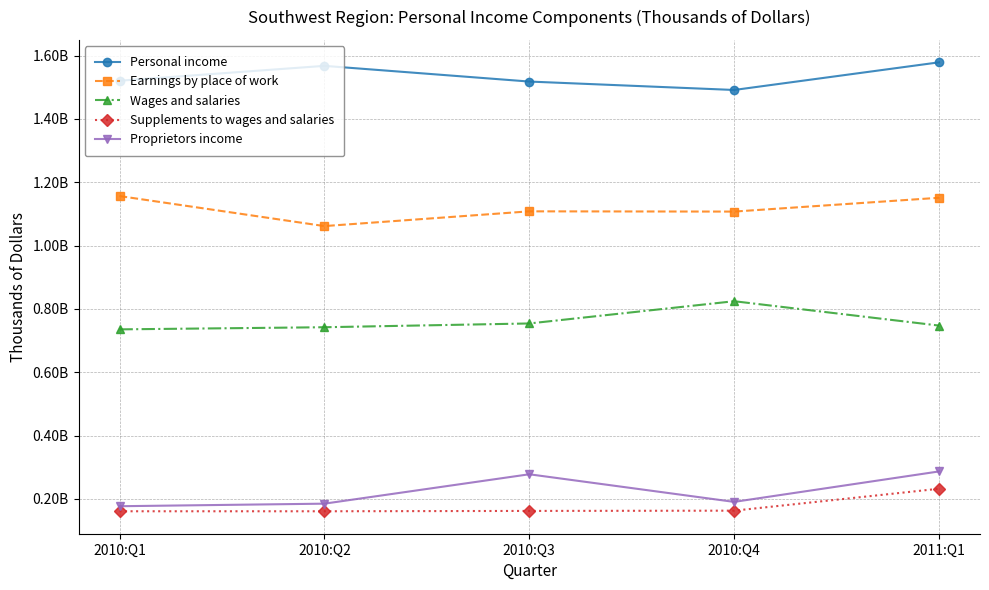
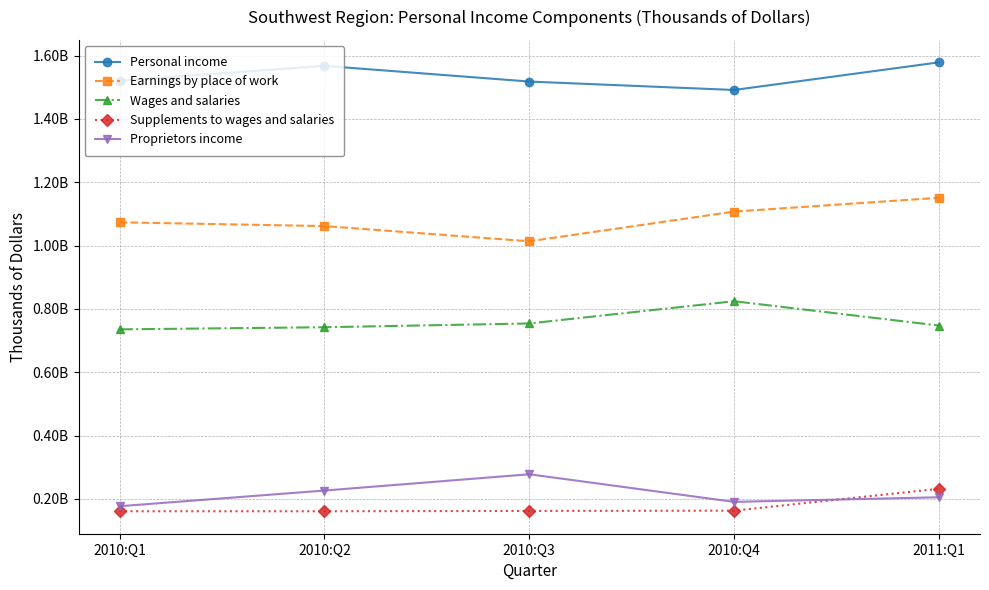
  {
    "Personal income": {
      "2010:Q3": 1520000000,
      "2010:Q4": 1490000000,
      "2011:Q1": 1580000000
    },
    "Earnings by place of work": {
-     "2010:Q1": 1160000000,
+     "2010:Q1": 1070000000,
      "2010:Q2": 1060000000,
-     "2010:Q3": 1110000000,
+     "2010:Q3": 1010000000,
      "2010:Q4": 1110000000,
      "2011:Q1": 1150000000
    },
    "Wages and salaries": {
      "2010:Q1": 740000000,
      "2010:Q2": 740000000,
      "2010:Q3": 750000000,
      "2010:Q4": 820000000,
      "2011:Q1": 750000000
    },
    "Supplements to wages and salaries": {
      "2010:Q1": 160000000,
      "2010:Q2": 160000000,
      "2010:Q3": 160000000,
      "2010:Q4": 160000000,
      "2011:Q1": 230000000
    },
    "Proprietors income": {
      "2010:Q1": 180000000,
-     "2010:Q2": 190000000,
+     "2010:Q2": 230000000,
      "2010:Q3": 280000000,
      "2010:Q4": 190000000,
-     "2011:Q1": 290000000
+     "2011:Q1": 210000000
    }
  }
